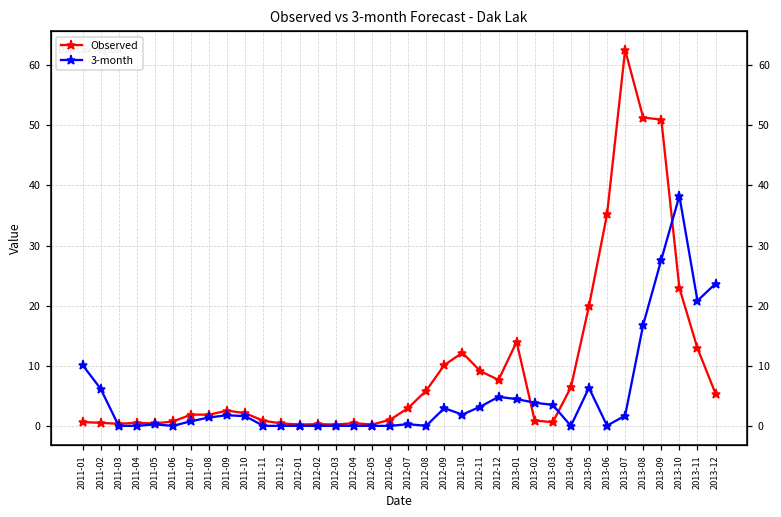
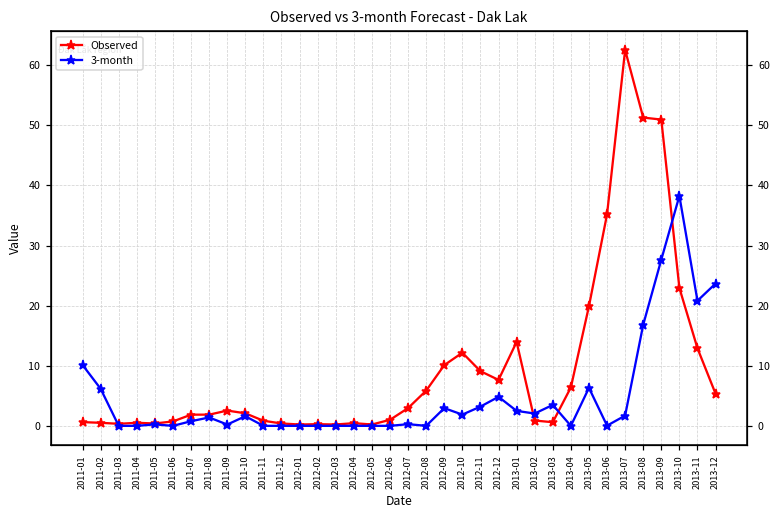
  {
    "Observed": {
      "2011-01": 1,
      "2011-02": 1,
      "2011-04": 1,
      "2011-06": 1,
      "2011-07": 2,
      "2011-09": 3,
      "2011-10": 2,
      "2011-11": 1,
      "2012-06": 1,
      "2012-07": 3,
      "2012-08": 6,
      "2012-09": 10,
      "2012-10": 12,
      "2012-11": 9,
      "2012-12": 8,
      "2013-01": 14,
      "2013-02": 1,
      "2013-03": 1,
      "2013-04": 6,
      "2013-05": 20,
      "2013-06": 35,
      "2013-07": 63,
      "2013-08": 51,
      "2013-09": 51,
      "2013-10": 23,
      "2013-11": 13,
      "2013-12": 5
    },
    "3-month": {
      "2011-01": 10,
      "2011-02": 6,
      "2011-04": 0,
      "2011-06": 0,
      "2011-07": 1,
-     "2011-09": 2,
+     "2011-09": 0,
      "2011-10": 2,
      "2011-11": 0,
      "2012-06": 0,
      "2012-07": 0,
      "2012-08": 0,
      "2012-09": 3,
      "2012-10": 2,
      "2012-11": 3,
      "2012-12": 5,
-     "2013-01": 4,
-     "2013-02": 4,
+     "2013-01": 2,
+     "2013-02": 2,
      "2013-03": 3,
      "2013-04": 0,
      "2013-05": 6,
      "2013-06": 0,
      "2013-07": 2,
      "2013-08": 17,
      "2013-09": 28,
      "2013-10": 38,
      "2013-11": 21,
      "2013-12": 24
    }
  }
